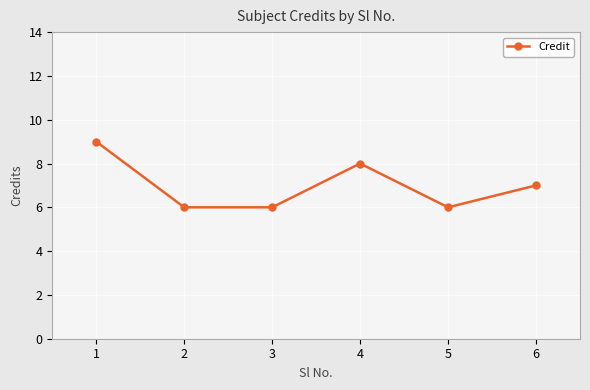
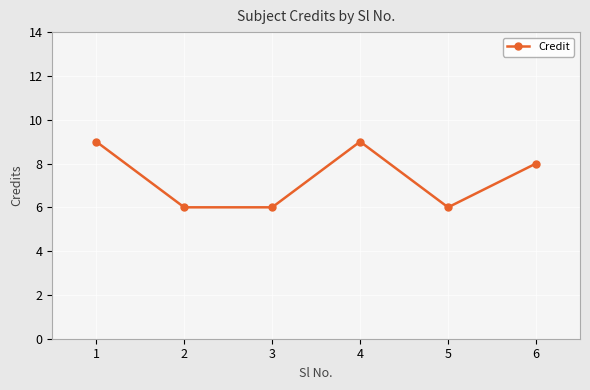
  {
    "1": 9,
    "2": 6,
    "3": 6,
-   "4": 8,
+   "4": 9,
    "5": 6,
-   "6": 7
+   "6": 8
  }
